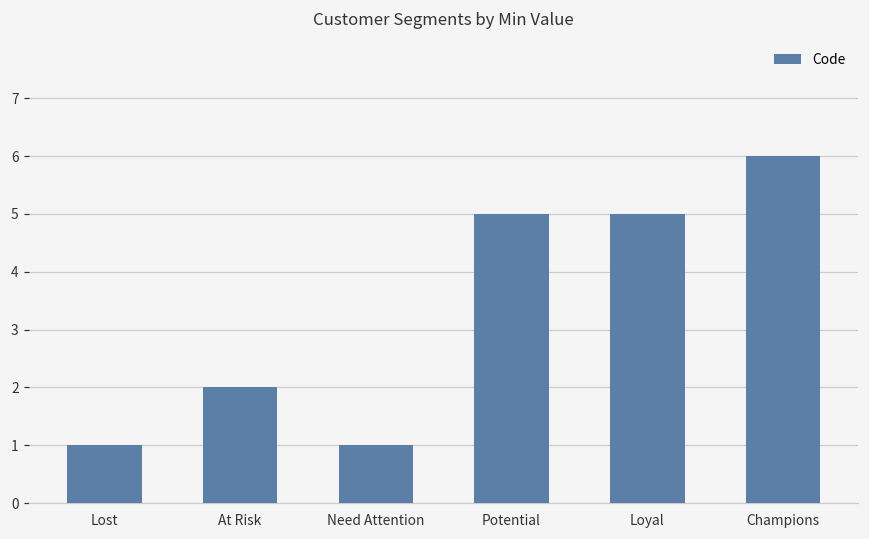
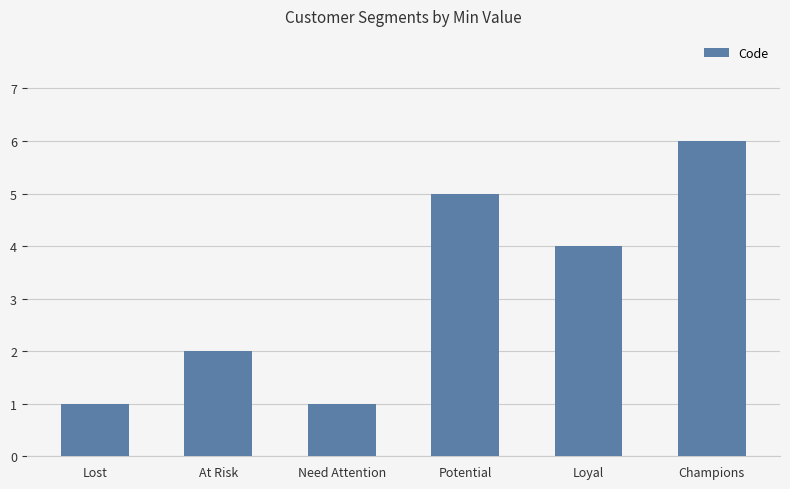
  {
    "Lost": 1,
    "At Risk": 2,
    "Need Attention": 1,
    "Potential": 5,
-   "Loyal": 5,
+   "Loyal": 4,
    "Champions": 6
  }
